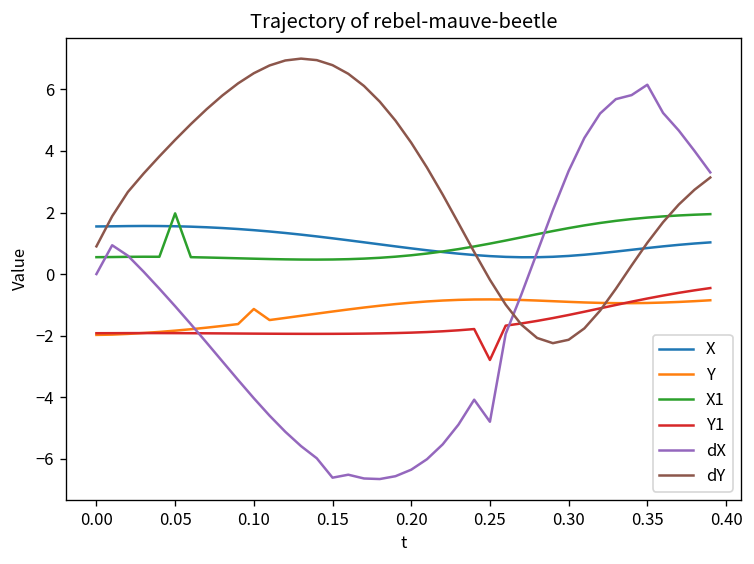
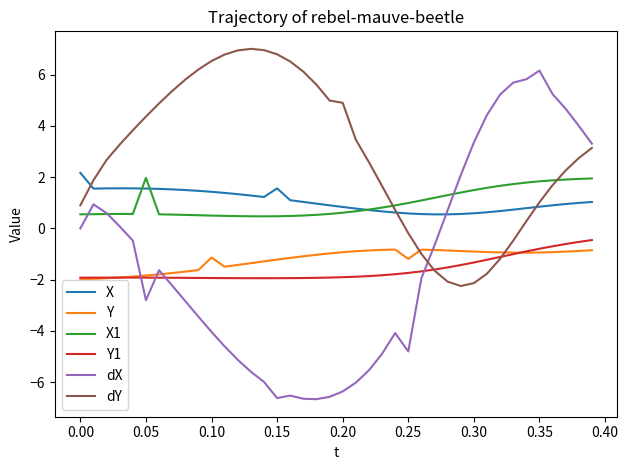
  {
    "X": {
-     "0.00": 1.5,
+     "0.00": 2.2,
      "0.05": 1.6,
      "0.10": 1.4,
-     "0.15": 1.2,
+     "0.15": 1.6,
      "0.20": 0.8,
      "0.25": 0.6,
      "0.30": 0.6,
      "0.35": 0.8
    },
    "Y": {
      "0.10": -1.1,
      "0.15": -1.2,
      "0.20": -0.9,
-     "0.25": -0.8,
+     "0.25": -1.2,
      "0.30": -0.9,
      "0.35": -0.9
    },
    "X1": {
      "0.00": 0.5,
      "0.05": 2.0,
      "0.10": 0.5,
      "0.15": 0.5,
      "0.20": 0.6,
      "0.25": 1.0,
      "0.30": 1.5,
      "0.35": 1.8
    },
    "Y1": {
      "0.10": -1.9,
      "0.15": -1.9,
      "0.20": -1.9,
-     "0.25": -2.8,
+     "0.25": -1.7,
      "0.30": -1.3,
      "0.35": -0.8
    },
    "dX": {
      "0.00": 0.0,
-     "0.05": -1.0,
+     "0.05": -2.8,
      "0.10": -4.0,
      "0.15": -6.6,
      "0.20": -6.4,
      "0.25": -4.8,
      "0.30": 3.3,
      "0.35": 6.2
    },
    "dY": {
      "0.00": 0.9,
      "0.05": 4.4,
      "0.10": 6.5,
      "0.15": 6.8,
-     "0.20": 4.3,
+     "0.20": 4.9,
      "0.25": -0.2,
      "0.30": -2.1,
      "0.35": 1.0
    }
  }
